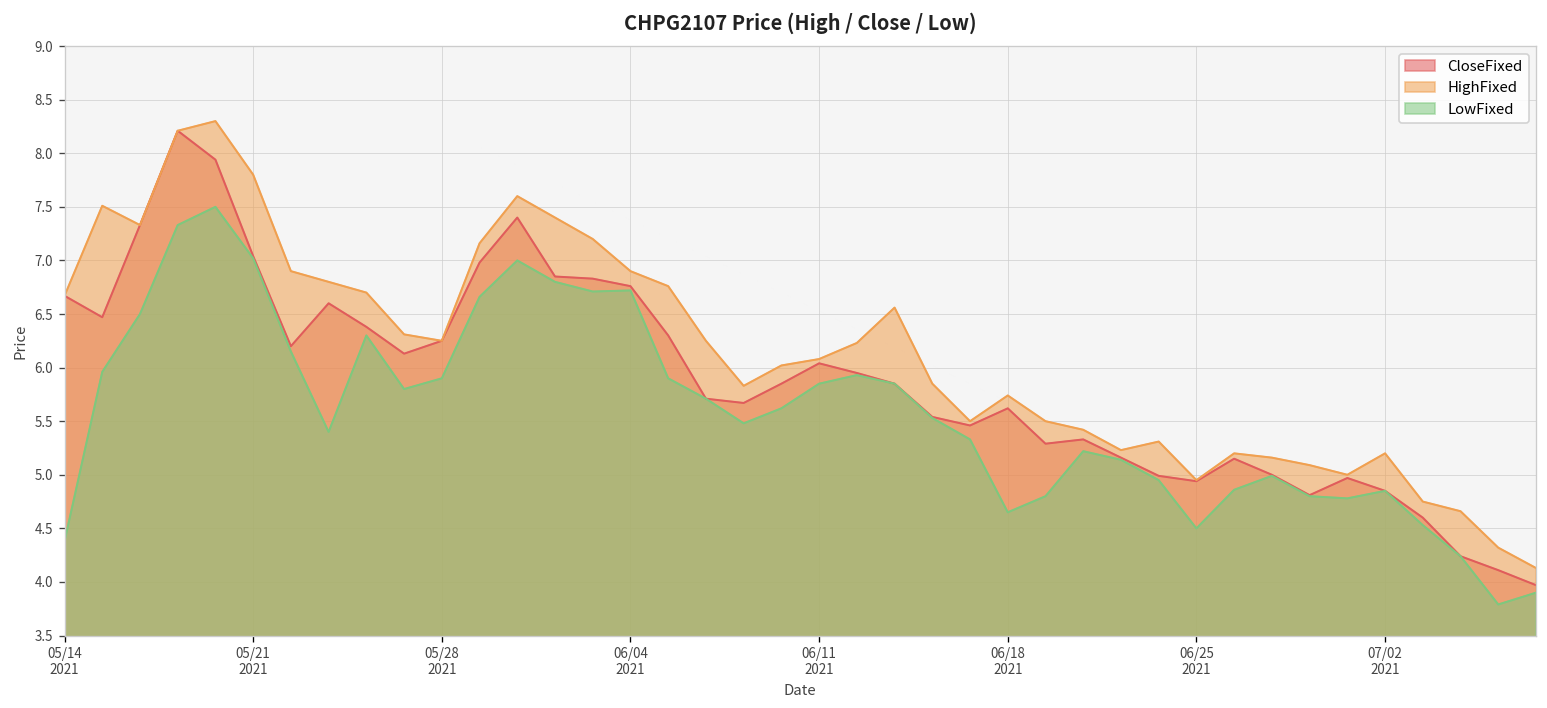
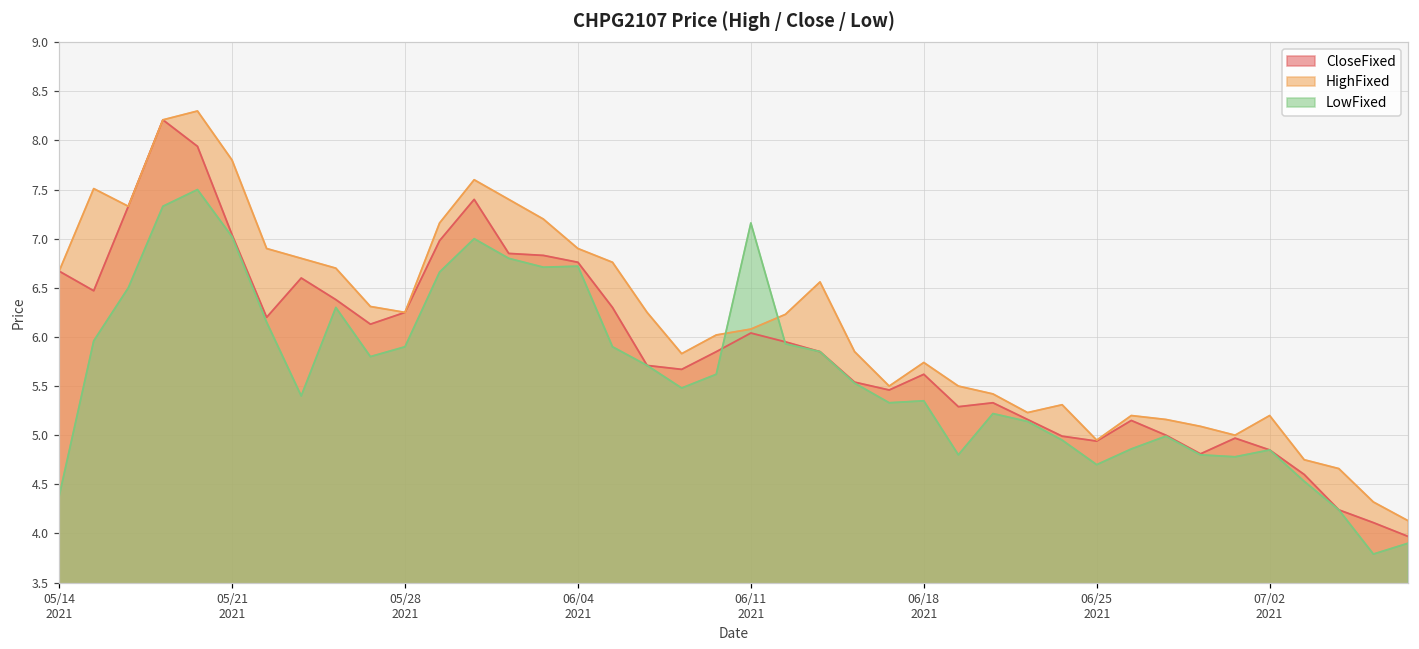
  {
    "LowFixed": {
      "05/14 2021": 4.4,
      "05/28 2021": 5.9,
      "06/04 2021": 6.7,
-     "06/11 2021": 5.9,
-     "06/18 2021": 4.7,
-     "06/25 2021": 4.5
+     "06/11 2021": 7.2,
+     "06/18 2021": 5.4,
+     "06/25 2021": 4.7
    }
  }
